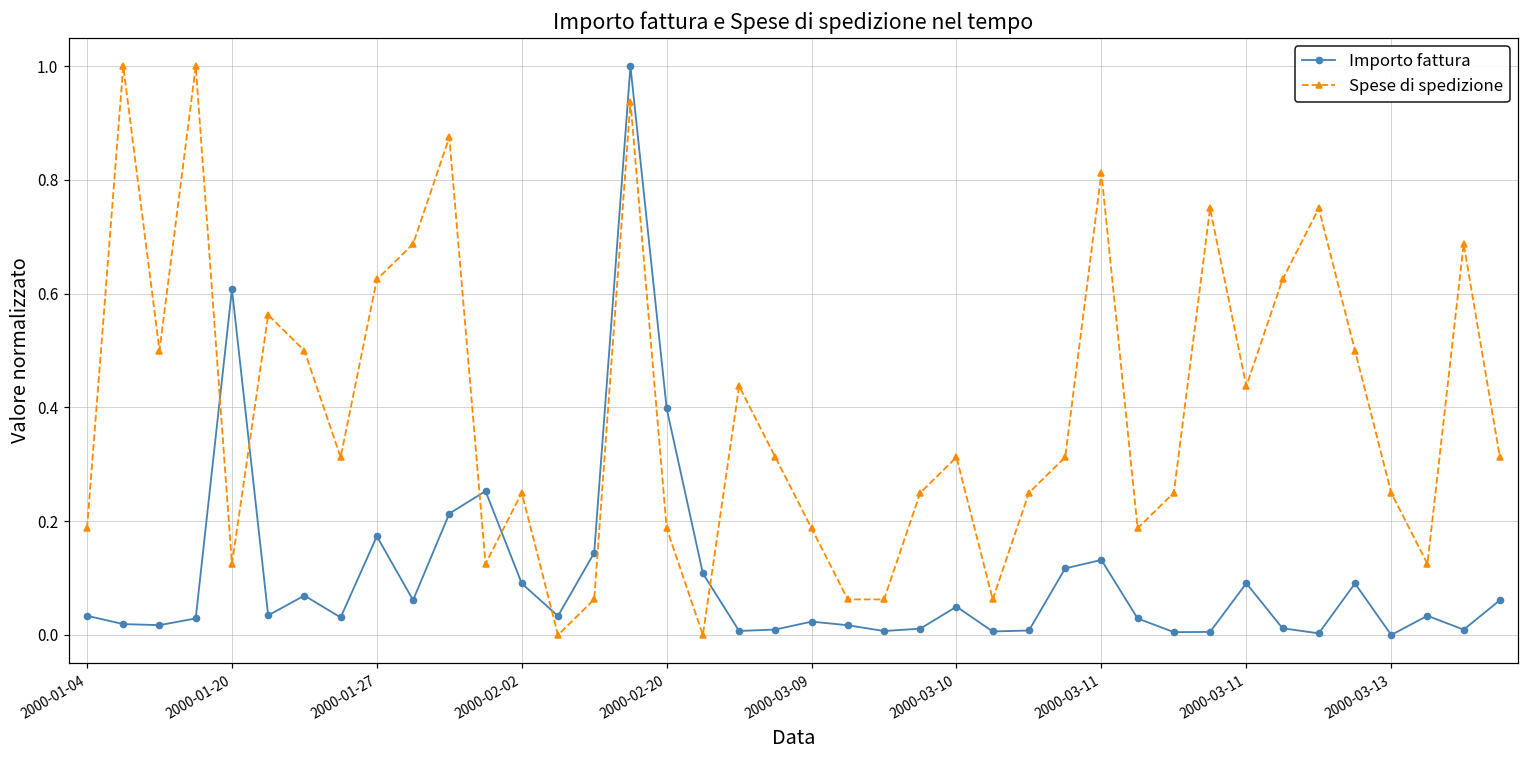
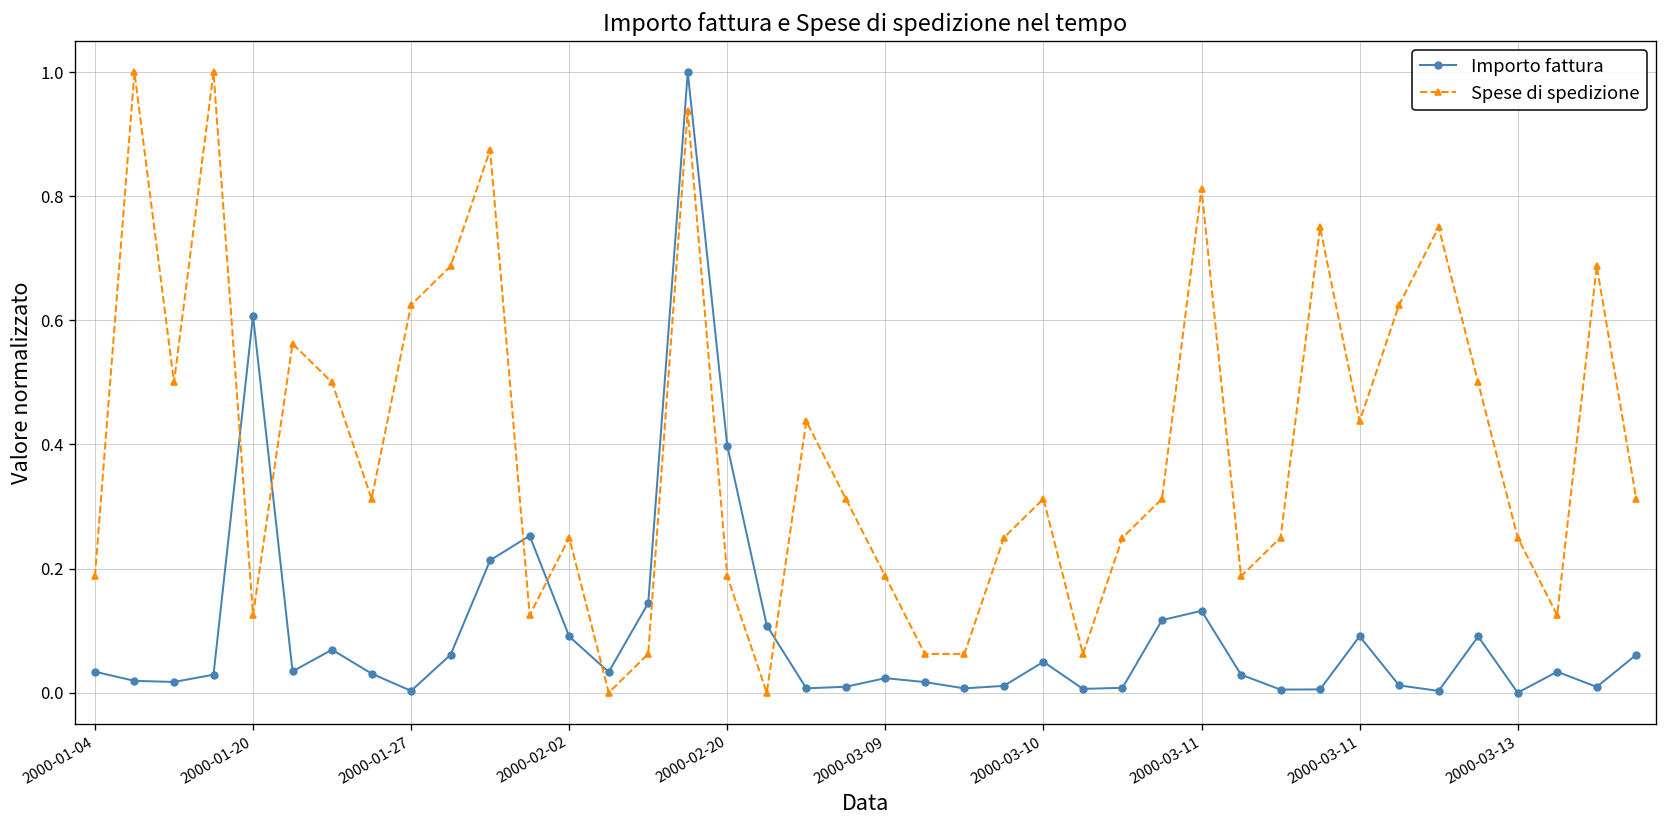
  {
    "Importo fattura": {
      "2000-01-04": 0.03,
      "2000-01-20": 0.61,
-     "2000-01-27": 0.17,
+     "2000-01-27": 0.00,
      "2000-02-20": 0.40
    },
    "Spese di spedizione": {
      "2000-01-04": 0.19,
      "2000-01-20": 0.13,
      "2000-01-27": 0.63,
      "2000-02-20": 0.19
    }
  }
